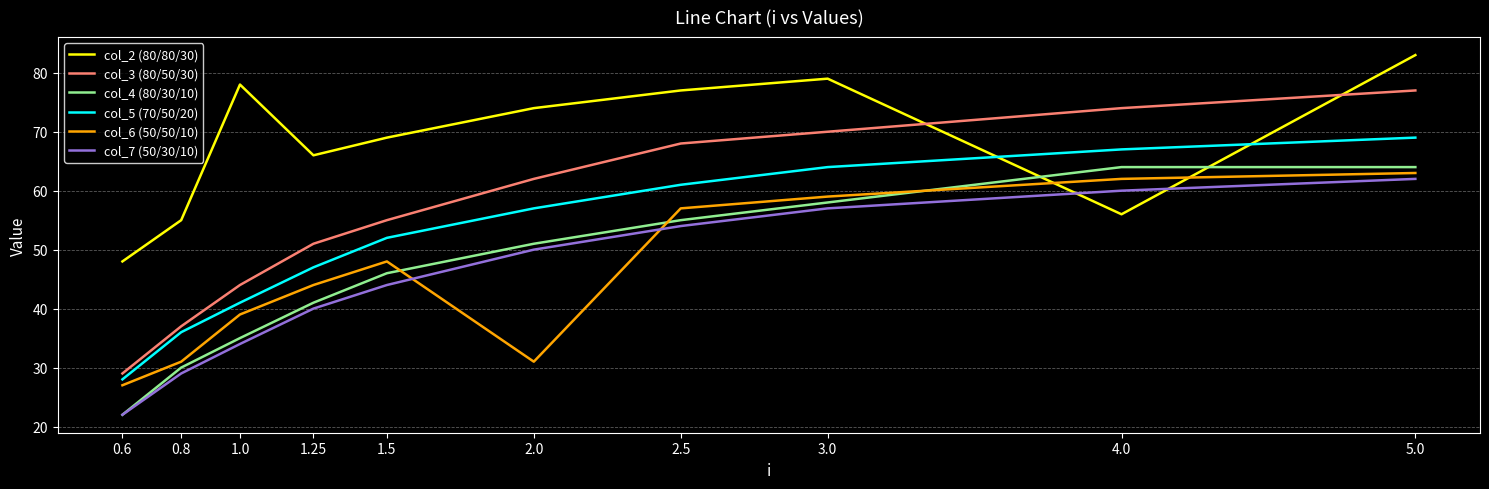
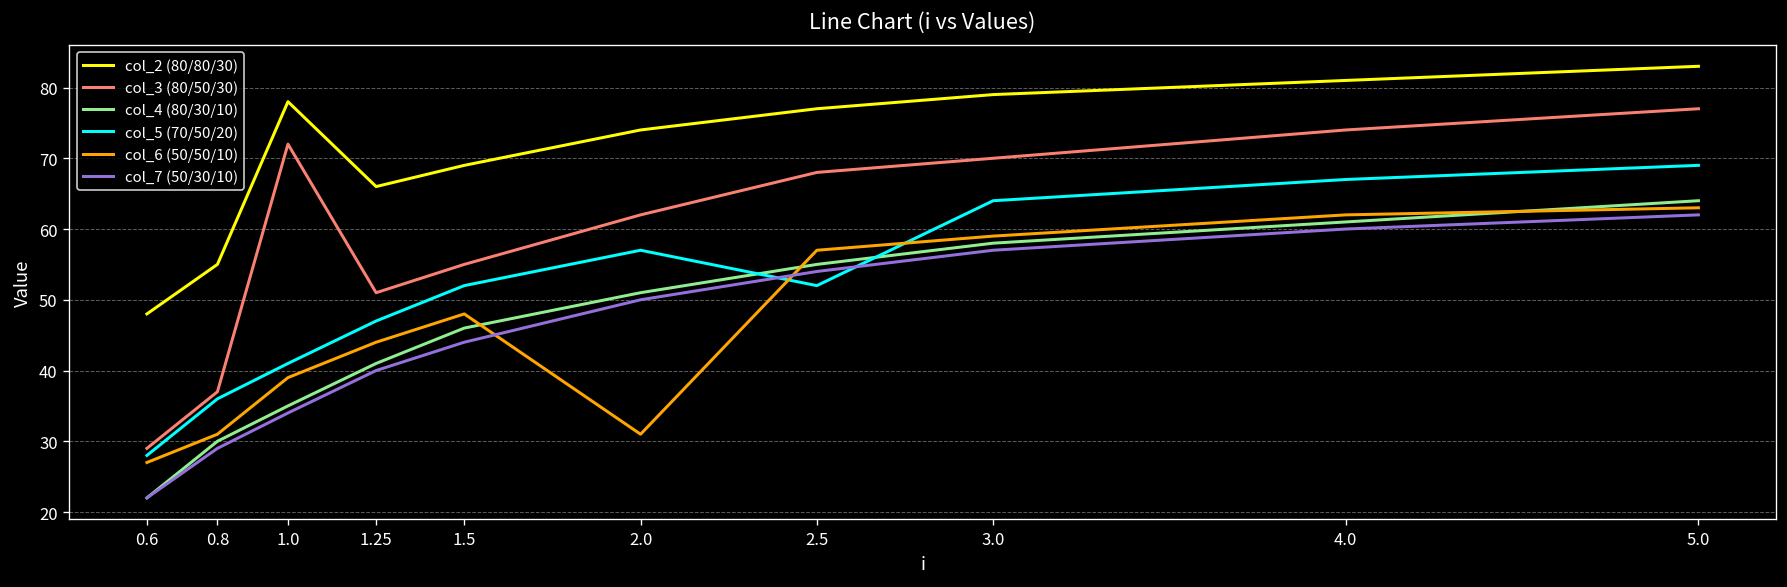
  {
    "col_2 (80/80/30)": {
      "0.6": 48,
      "0.8": 55,
      "1.0": 78,
      "1.25": 66,
      "1.5": 69,
      "2.0": 74,
      "2.5": 77,
      "3.0": 79,
-     "4.0": 56,
+     "4.0": 81,
      "5.0": 83
    },
    "col_3 (80/50/30)": {
      "0.6": 29,
      "0.8": 37,
-     "1.0": 44,
+     "1.0": 72,
      "1.25": 51,
      "1.5": 55,
      "2.0": 62,
      "2.5": 68,
      "3.0": 70,
      "4.0": 74,
      "5.0": 77
    },
    "col_4 (80/30/10)": {
      "0.8": 30,
      "1.0": 35,
      "1.25": 41,
      "1.5": 46,
      "2.0": 51,
      "2.5": 55,
      "3.0": 58,
-     "4.0": 64,
+     "4.0": 61,
      "5.0": 64
    },
    "col_5 (70/50/20)": {
      "0.6": 28,
      "0.8": 36,
      "1.0": 41,
      "1.25": 47,
      "1.5": 52,
      "2.0": 57,
-     "2.5": 61,
+     "2.5": 52,
      "3.0": 64,
      "4.0": 67,
      "5.0": 69
    },
    "col_6 (50/50/10)": {
      "0.6": 27,
      "0.8": 31,
      "1.0": 39,
      "1.25": 44,
      "1.5": 48,
      "2.0": 31,
      "2.5": 57,
      "3.0": 59,
      "4.0": 62,
      "5.0": 63
    },
    "col_7 (50/30/10)": {
      "0.8": 29,
      "1.0": 34,
      "1.25": 40,
      "1.5": 44,
      "2.0": 50,
      "2.5": 54,
      "3.0": 57,
      "4.0": 60,
      "5.0": 62
    }
  }
